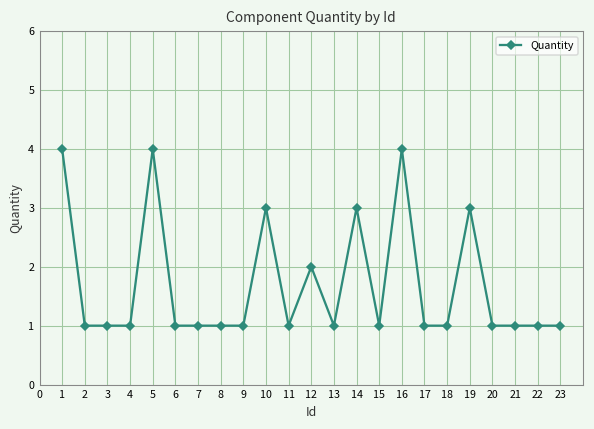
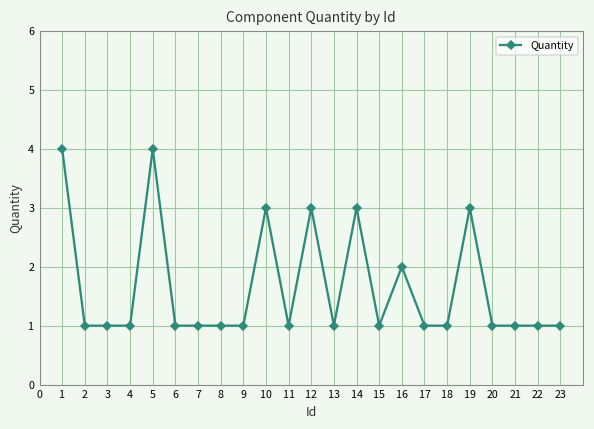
  {
    "1": 4,
    "2": 1,
    "3": 1,
    "4": 1,
    "5": 4,
    "6": 1,
    "7": 1,
    "8": 1,
    "9": 1,
    "10": 3,
    "11": 1,
-   "12": 2,
+   "12": 3,
    "13": 1,
    "14": 3,
    "15": 1,
-   "16": 4,
+   "16": 2,
    "17": 1,
    "18": 1,
    "19": 3,
    "20": 1,
    "21": 1,
    "22": 1,
    "23": 1
  }
